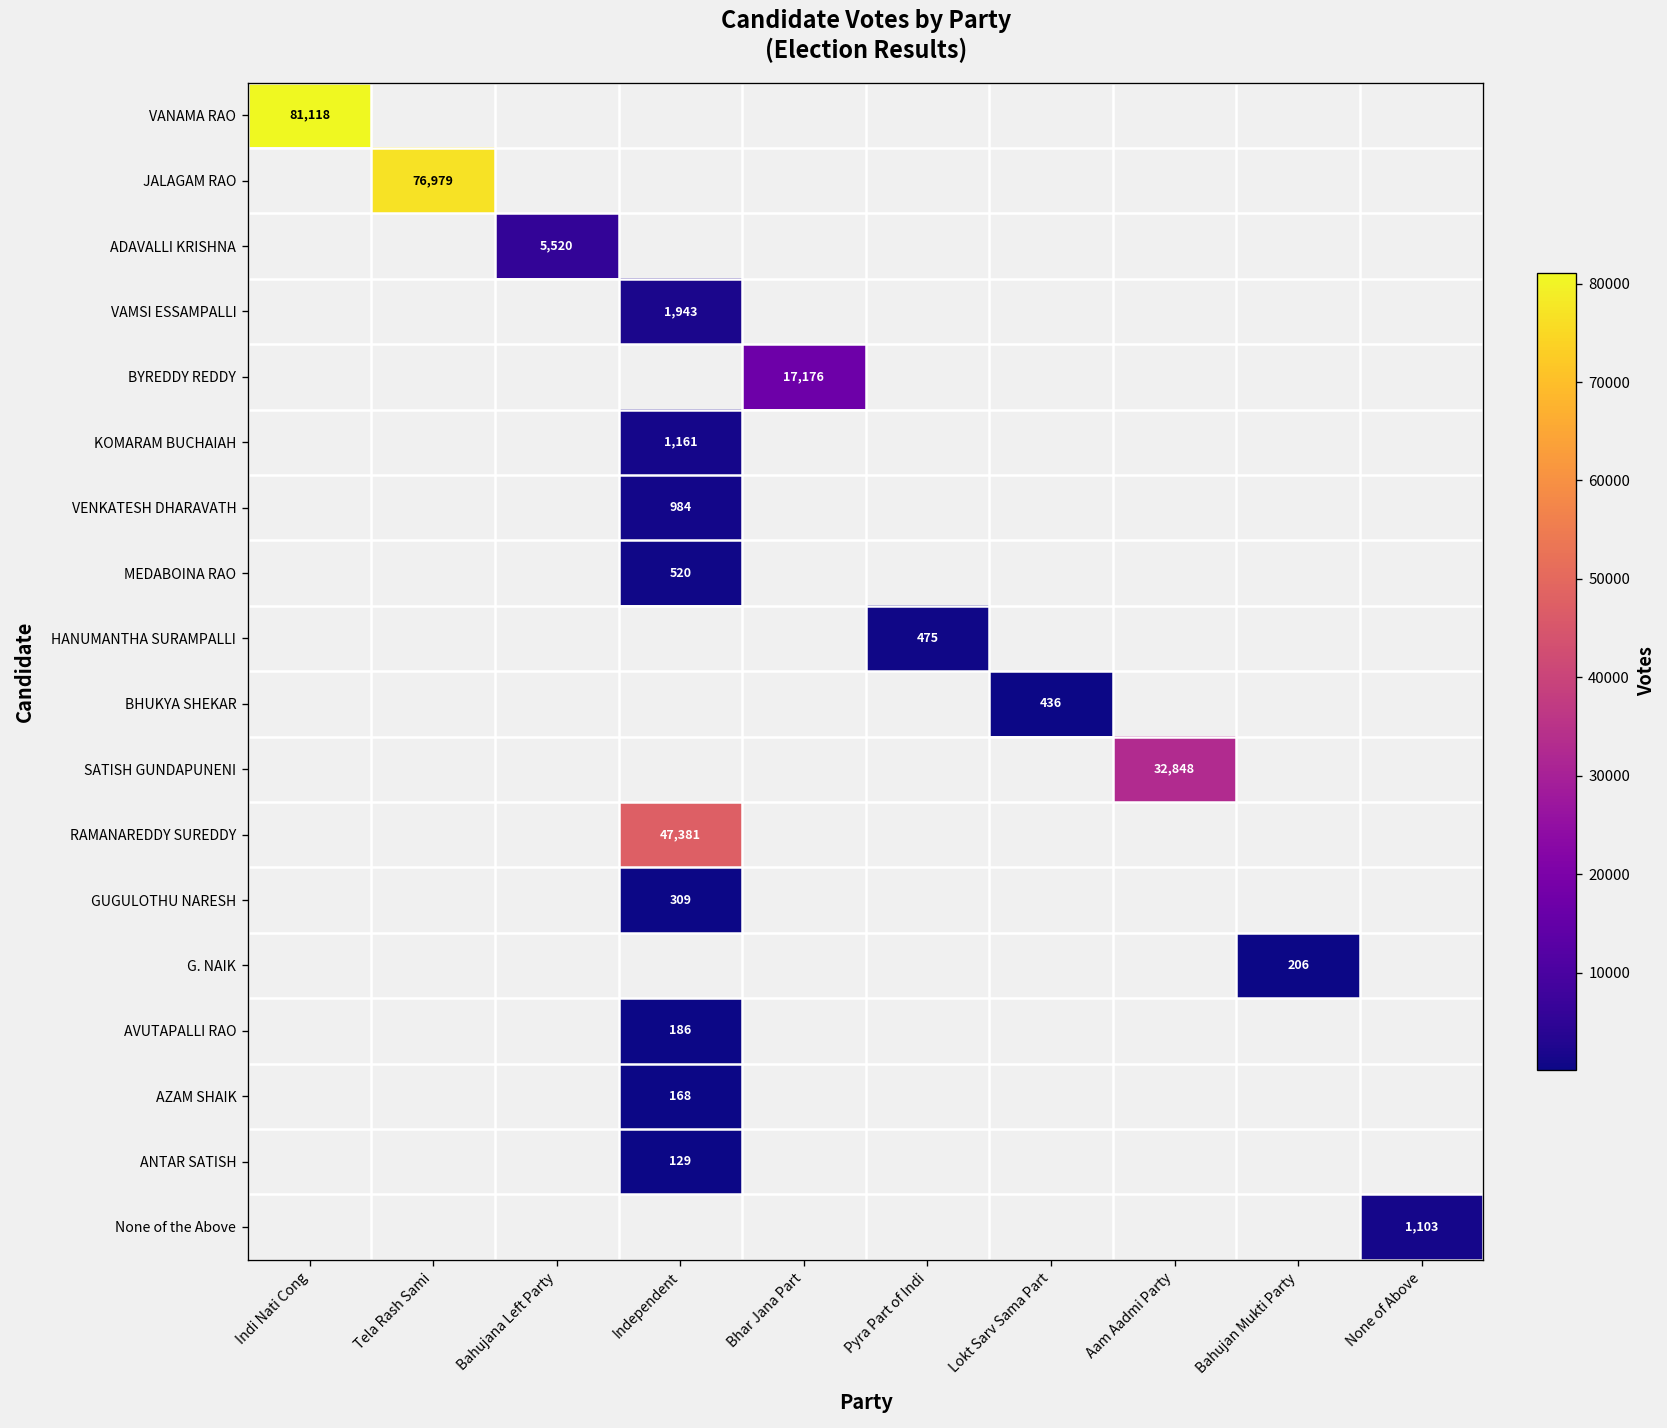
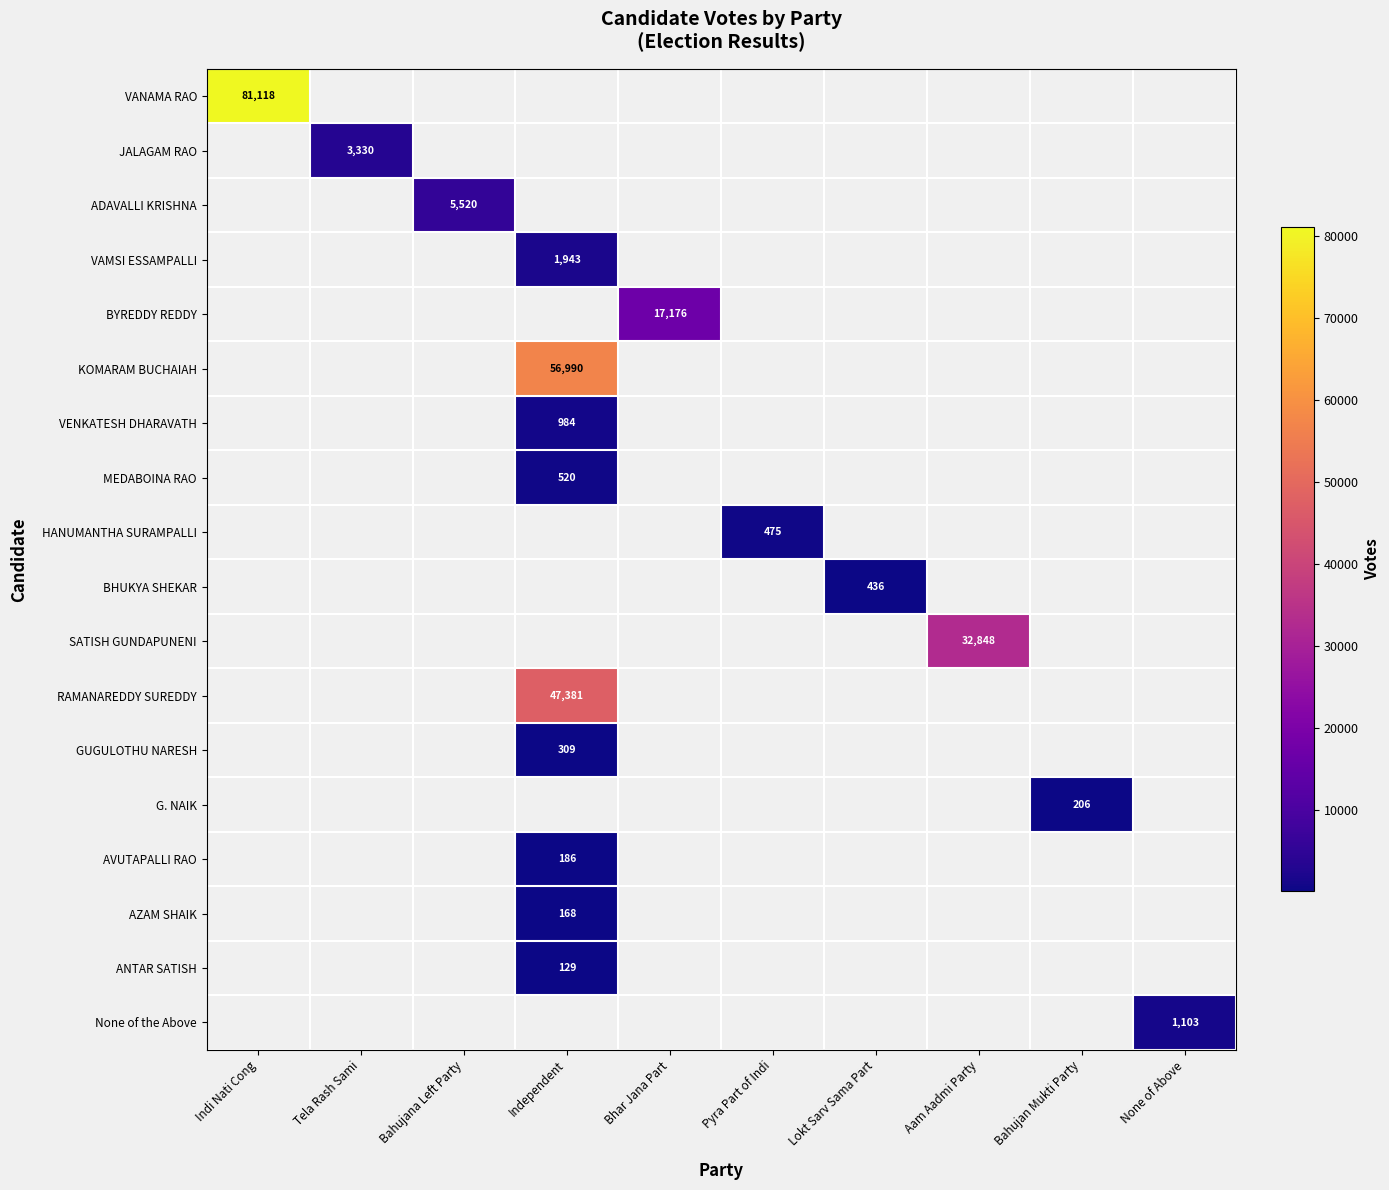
  {
    "VANAMA RAO": {
      "Indi Nati Cong": "81,118"
    },
    "JALAGAM RAO": {
-     "Tela Rash Sami": "76,979"
+     "Tela Rash Sami": "3,330"
    },
    "ADAVALLI KRISHNA": {
      "Bahujana Left Party": "5,520"
    },
    "VAMSI ESSAMPALLI": {
      "Independent": "1,943"
    },
    "BYREDDY REDDY": {
      "Bhar Jana Part": "17,176"
    },
    "KOMARAM BUCHAIAH": {
-     "Independent": "1,161"
+     "Independent": "56,990"
    },
    "VENKATESH DHARAVATH": {
      "Independent": "984"
    },
    "MEDABOINA RAO": {
      "Independent": "520"
    },
    "HANUMANTHA SURAMPALLI": {
      "Pyra Part of Indi": "475"
    },
    "BHUKYA SHEKAR": {
      "Lokt Sarv Sama Part": "436"
    },
    "SATISH GUNDAPUNENI": {
      "Aam Aadmi Party": "32,848"
    },
    "RAMANAREDDY SUREDDY": {
      "Independent": "47,381"
    },
    "GUGULOTHU NARESH": {
      "Independent": "309"
    },
    "G. NAIK": {
      "Bahujan Mukti Party": "206"
    },
    "AVUTAPALLI RAO": {
      "Independent": "186"
    },
    "AZAM SHAIK": {
      "Independent": "168"
    },
    "ANTAR SATISH": {
      "Independent": "129"
    },
    "None of the Above": {
      "None of Above": "1,103"
    }
  }
